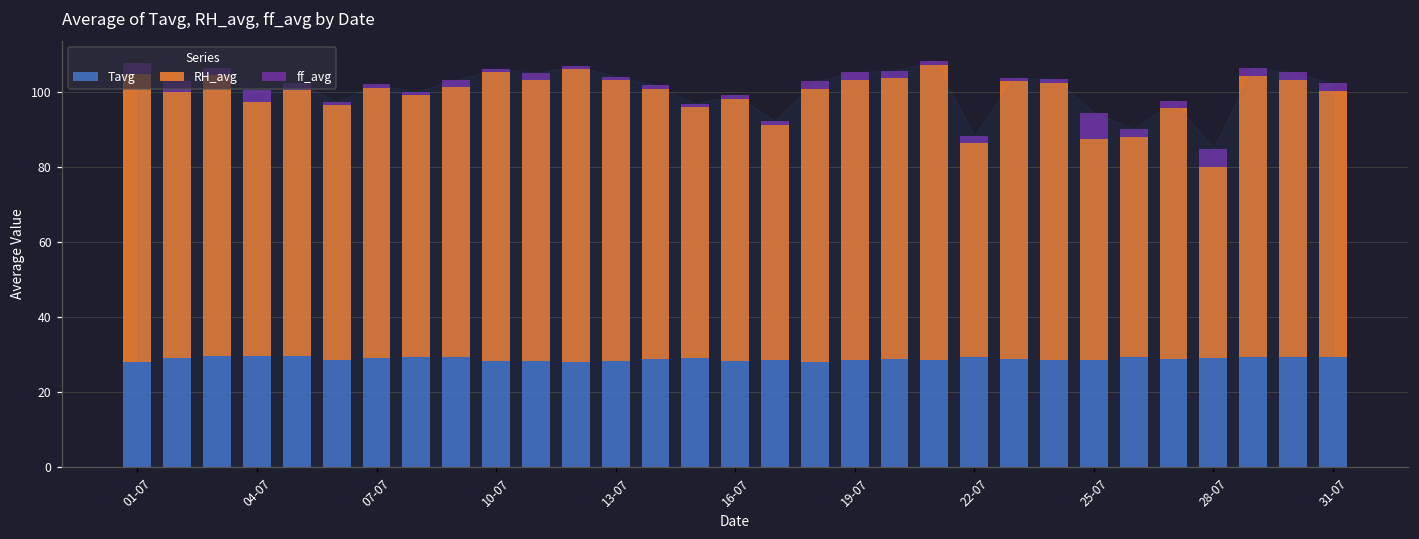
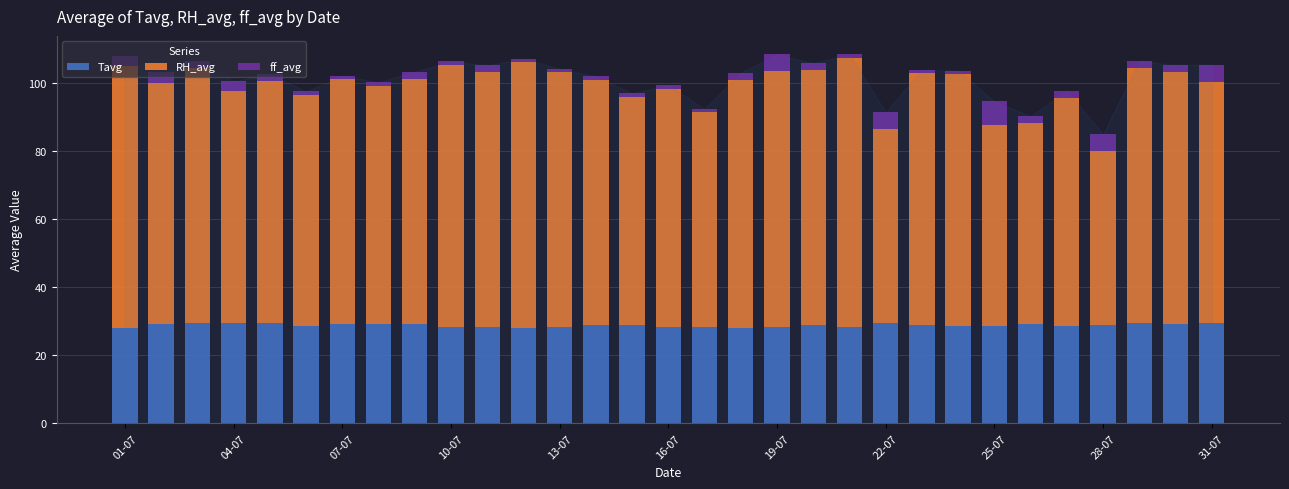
  {
    "RH_avg": {
      "04-07": 68,
      "07-07": 72,
      "10-07": 77,
      "13-07": 75,
      "16-07": 70,
      "19-07": 75,
      "22-07": 57,
      "25-07": 59,
      "28-07": 51,
      "31-07": 71
    },
    "ff_avg": {
      "04-07": 3,
      "07-07": 1,
      "10-07": 1,
      "13-07": 1,
      "16-07": 1,
-     "19-07": 2,
-     "22-07": 2,
+     "19-07": 5,
+     "22-07": 5,
      "25-07": 7,
      "28-07": 5,
-     "31-07": 2
+     "31-07": 5
    }
  }
